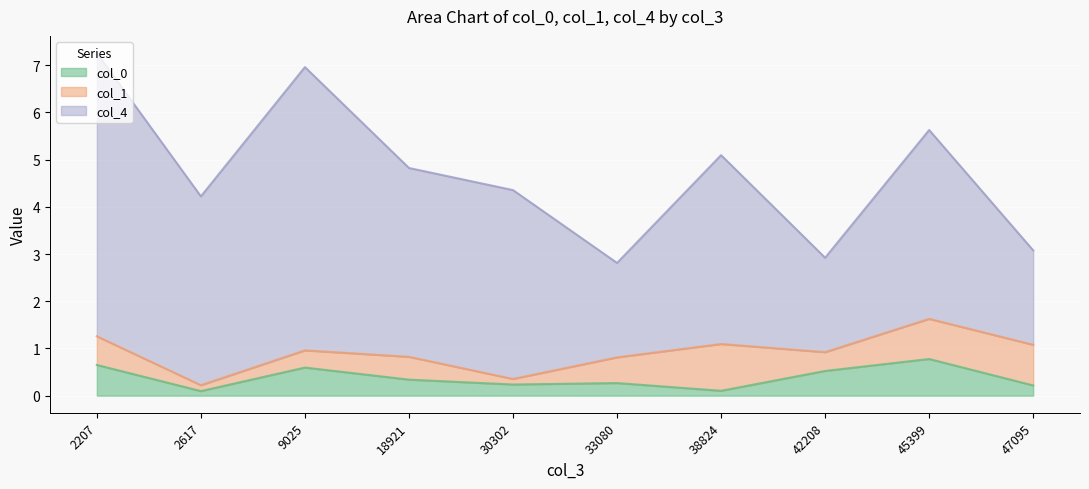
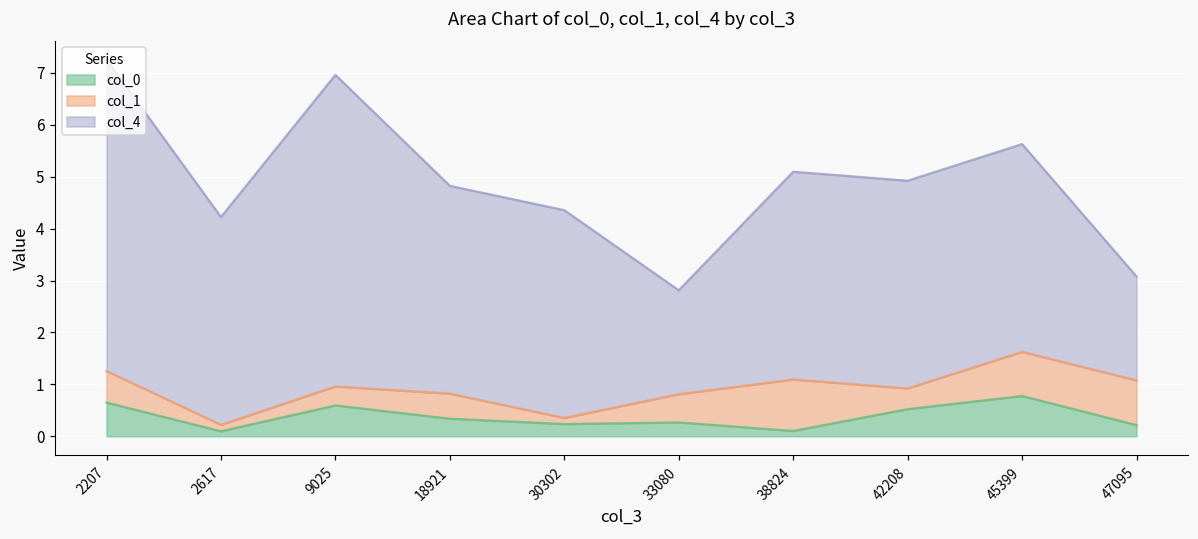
  {
    "col_0": {
      "2207": 0.7,
      "2617": 0.1,
      "9025": 0.6,
      "18921": 0.3,
      "30302": 0.2,
      "33080": 0.3,
      "38824": 0.1,
      "42208": 0.5,
      "45399": 0.8,
      "47095": 0.2
    },
    "col_1": {
      "2207": 0.6,
      "2617": 0.1,
      "9025": 0.4,
      "18921": 0.5,
      "30302": 0.1,
      "33080": 0.5,
      "38824": 1,
      "42208": 0.4,
      "45399": 0.9,
      "47095": 0.9
    },
    "col_4": {
      "2617": 4,
      "9025": 6,
      "18921": 4,
      "30302": 4,
      "33080": 2,
      "38824": 4,
-     "42208": 2,
+     "42208": 4,
      "45399": 4,
      "47095": 2
    }
  }
